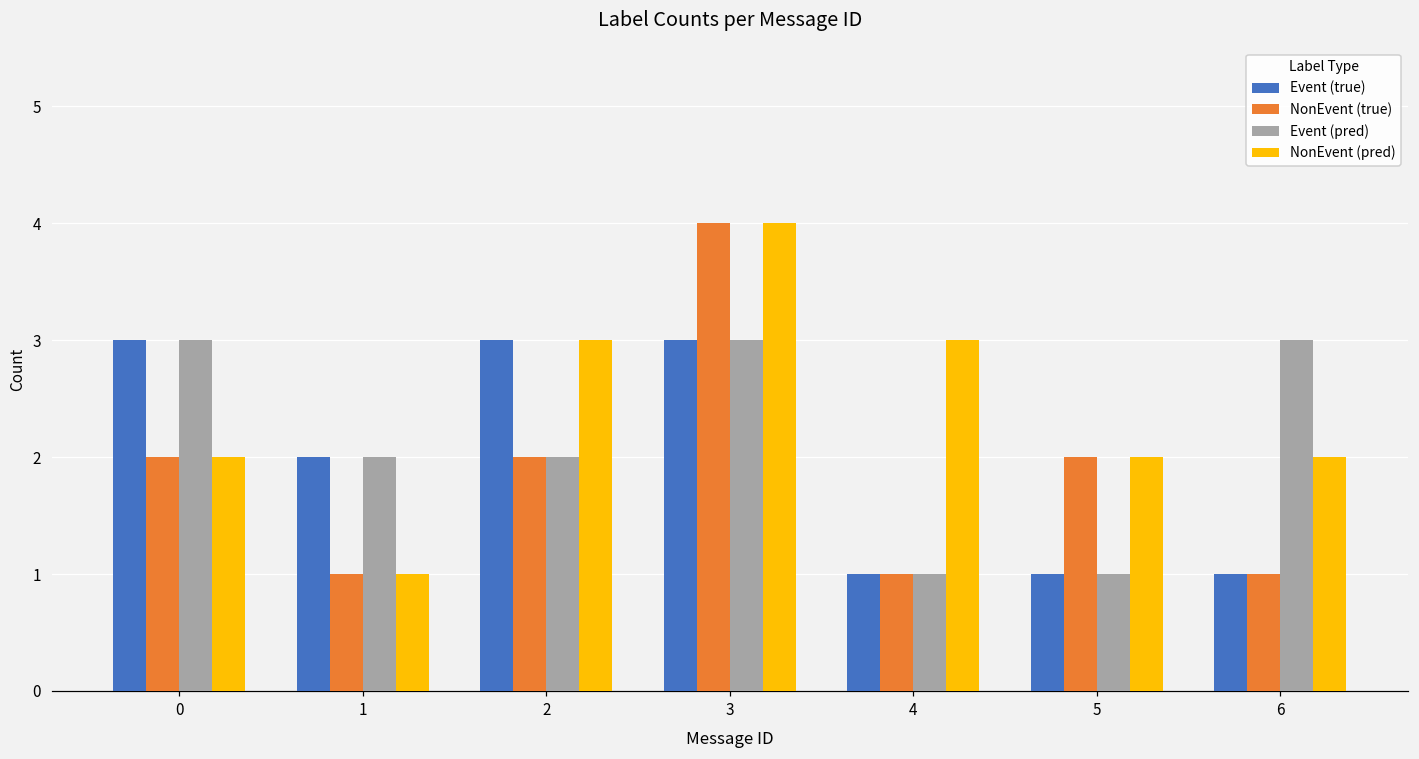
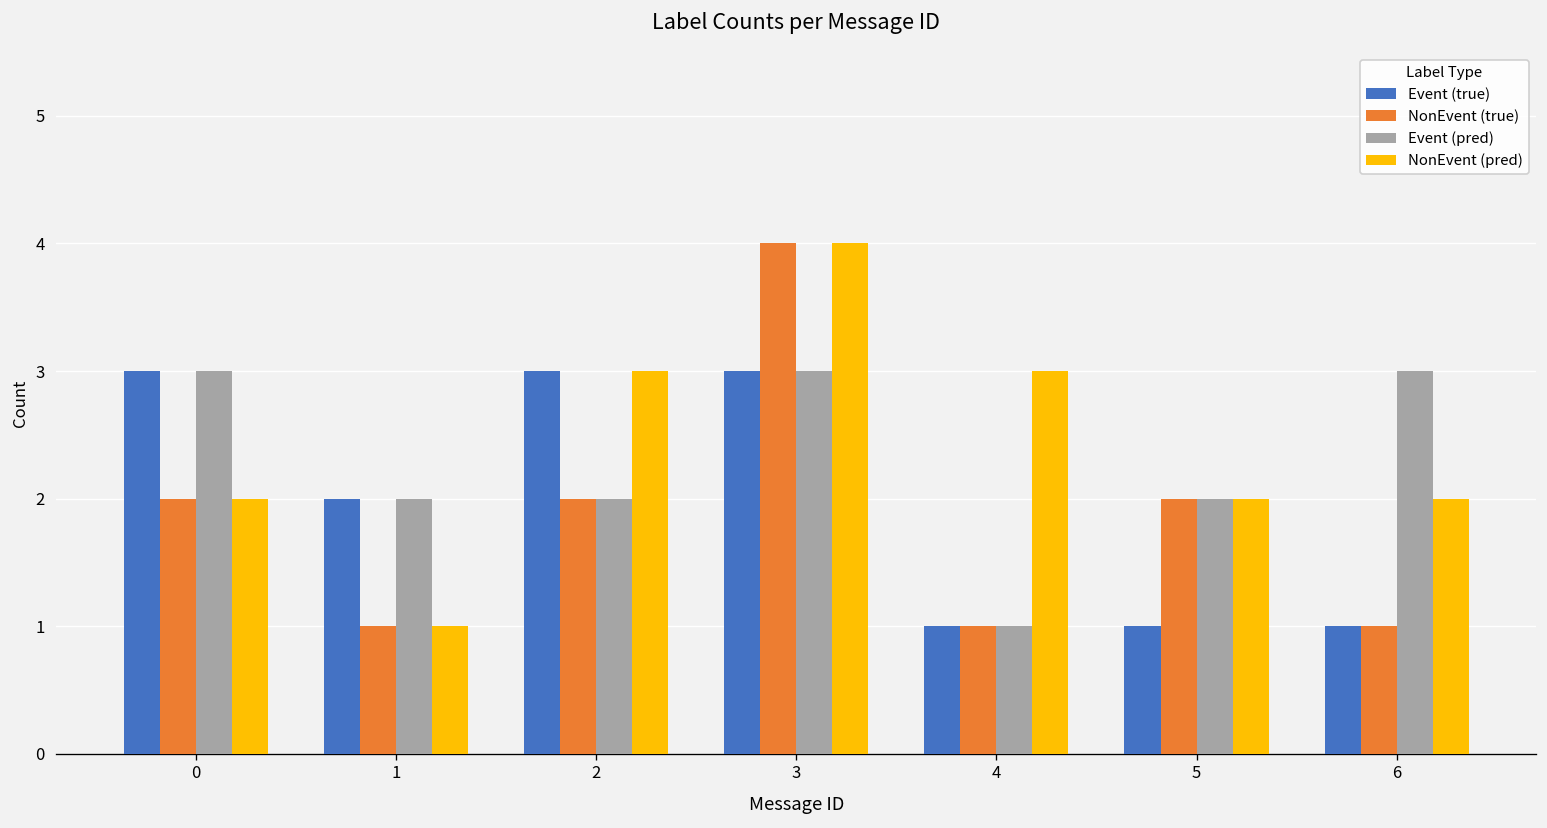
  {
    "Event (true)": {
      "0": 3,
      "1": 2,
      "2": 3,
      "3": 3,
      "4": 1,
      "5": 1,
      "6": 1
    },
    "NonEvent (true)": {
      "0": 2,
      "1": 1,
      "2": 2,
      "3": 4,
      "4": 1,
      "5": 2,
      "6": 1
    },
    "Event (pred)": {
      "0": 3,
      "1": 2,
      "2": 2,
      "3": 3,
      "4": 1,
-     "5": 1,
+     "5": 2,
      "6": 3
    },
    "NonEvent (pred)": {
      "0": 2,
      "1": 1,
      "2": 3,
      "3": 4,
      "4": 3,
      "5": 2,
      "6": 2
    }
  }
